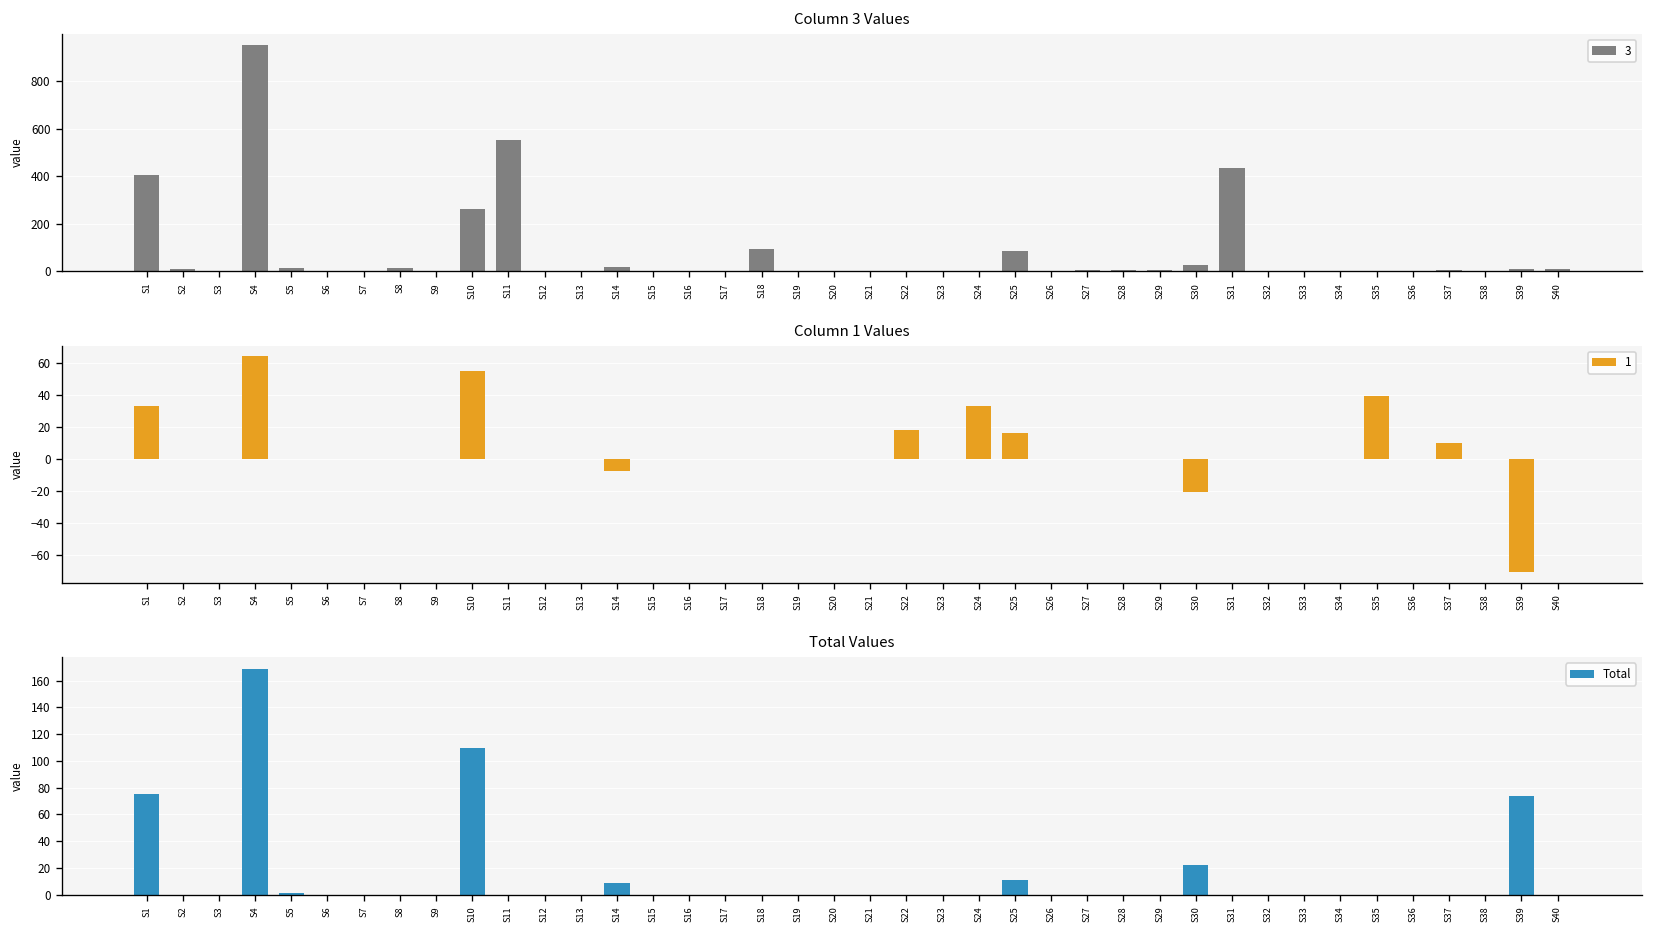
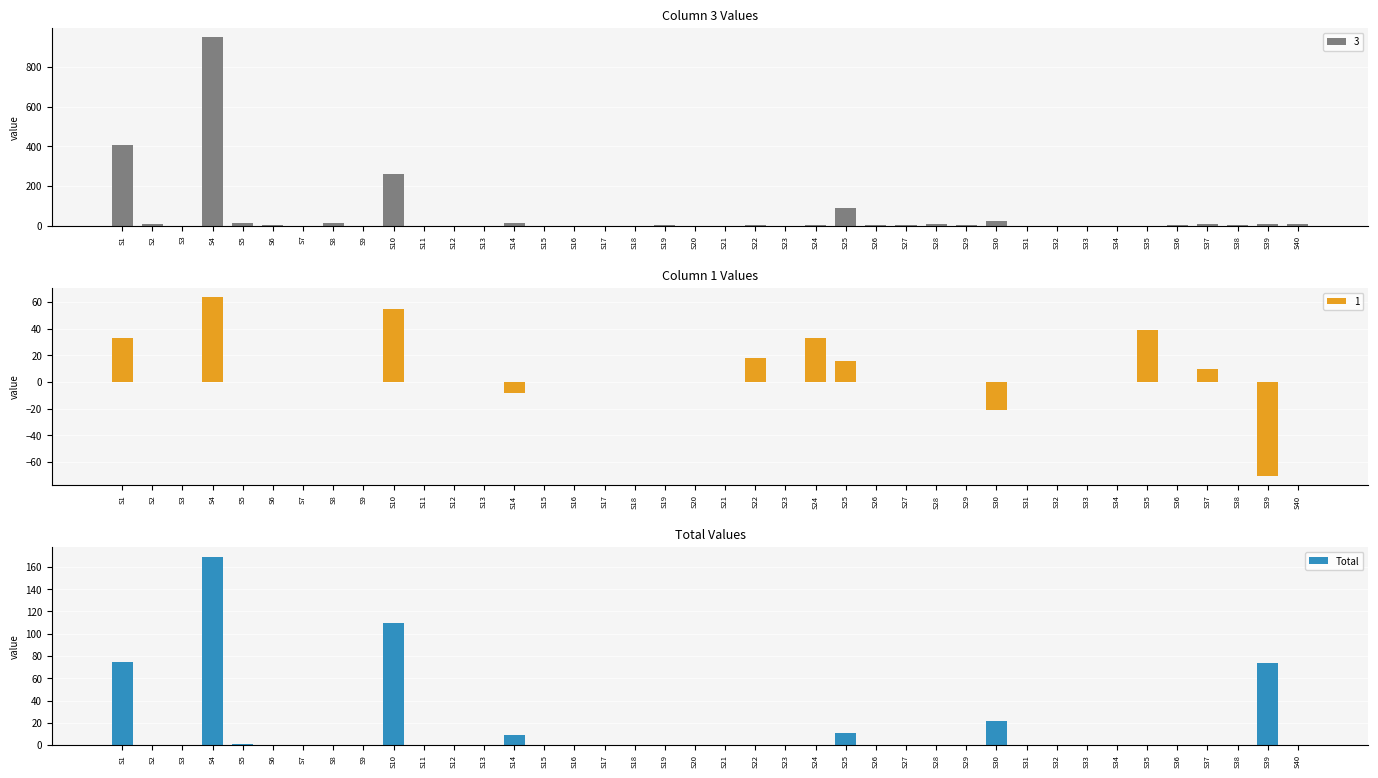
  {
    "Column 3 Values": {
      "S1": 410,
      "S4": 950,
      "S10": 260,
-     "S11": 550,
+     "S11": 0,
      "S14": 20,
-     "S18": 100,
+     "S18": 0,
      "S25": 90,
      "S30": 30,
-     "S31": 440
+     "S31": 0
    },
    "Column 1 Values": {
      "S1": 33,
      "S2": 0,
      "S3": 0,
      "S4": 64,
      "S5": 0,
      "S6": 0,
      "S7": 0,
      "S8": 0,
      "S9": 0,
      "S10": 55,
      "S11": 0,
      "S12": 0,
      "S13": 0,
      "S14": -8,
      "S15": 0,
      "S16": 0,
      "S17": 0,
      "S18": 0,
      "S19": 0,
      "S20": 0,
      "S21": 0,
      "S22": 18,
      "S23": 0,
      "S24": 33,
      "S25": 16,
      "S26": 0,
      "S27": 0,
      "S28": 0,
      "S29": 0,
      "S30": -21,
      "S31": 0,
      "S32": 0,
      "S33": 0,
      "S34": 0,
      "S35": 39,
      "S36": 0,
      "S37": 10,
      "S38": 0,
      "S39": -71,
      "S40": 0
    },
    "Total Values": {
      "S1": 75,
      "S2": 0,
      "S3": 0,
      "S4": 169,
      "S6": 0,
      "S7": 0,
      "S8": 0,
      "S9": 0,
      "S10": 110,
      "S11": 0,
      "S12": 0,
      "S13": 0,
      "S14": 9,
      "S15": 0,
      "S16": 0,
      "S17": 0,
      "S18": 0,
      "S19": 0,
      "S20": 0,
      "S21": 0,
      "S22": 0,
      "S23": 0,
      "S24": 0,
      "S25": 11,
      "S26": 0,
      "S27": 0,
      "S28": 0,
      "S29": 0,
      "S30": 22,
      "S31": 0,
      "S32": 0,
      "S33": 0,
      "S34": 0,
      "S35": 0,
      "S36": 0,
      "S37": 0,
      "S38": 0,
      "S39": 74,
      "S40": 0
    }
  }
